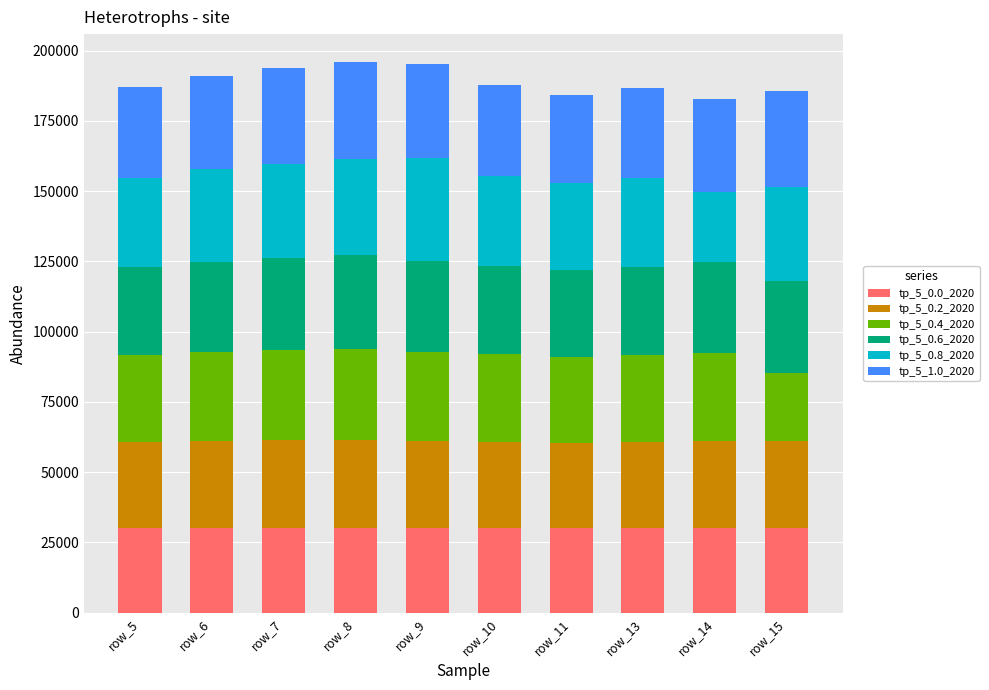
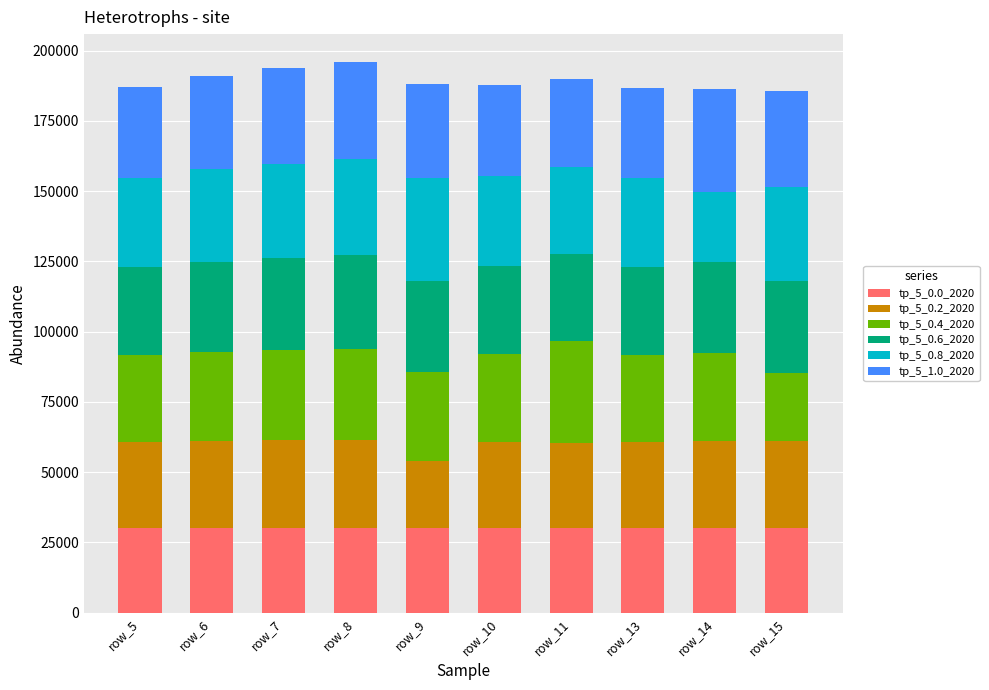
  {
    "tp_5_0.0_2020": {
      "row_5": 30000,
      "row_6": 30000,
      "row_7": 30000,
      "row_8": 30000,
      "row_9": 30000,
      "row_10": 30000,
      "row_11": 30000,
      "row_13": 30000,
      "row_14": 30000,
      "row_15": 30000
    },
    "tp_5_0.2_2020": {
      "row_5": 31000,
      "row_6": 31000,
      "row_7": 31000,
      "row_8": 31000,
-     "row_9": 31000,
+     "row_9": 24000,
      "row_10": 31000,
      "row_11": 30000,
      "row_13": 31000,
      "row_14": 31000,
      "row_15": 31000
    },
    "tp_5_0.4_2020": {
      "row_5": 31000,
      "row_6": 32000,
      "row_7": 32000,
      "row_8": 32000,
      "row_9": 32000,
      "row_10": 31000,
-     "row_11": 31000,
+     "row_11": 36000,
      "row_13": 31000,
      "row_14": 32000,
      "row_15": 24000
    },
    "tp_5_0.6_2020": {
      "row_5": 31000,
      "row_6": 32000,
      "row_7": 33000,
      "row_8": 33000,
      "row_9": 32000,
      "row_10": 32000,
      "row_11": 31000,
      "row_13": 31000,
      "row_14": 32000,
      "row_15": 33000
    },
    "tp_5_0.8_2020": {
      "row_5": 32000,
      "row_6": 33000,
      "row_7": 34000,
      "row_8": 34000,
      "row_9": 37000,
      "row_10": 32000,
      "row_11": 31000,
      "row_13": 32000,
      "row_14": 25000,
      "row_15": 34000
    },
    "tp_5_1.0_2020": {
      "row_5": 32000,
      "row_6": 33000,
      "row_7": 34000,
      "row_8": 35000,
      "row_9": 34000,
      "row_10": 32000,
      "row_11": 31000,
      "row_13": 32000,
-     "row_14": 33000,
+     "row_14": 37000,
      "row_15": 34000
    }
  }
